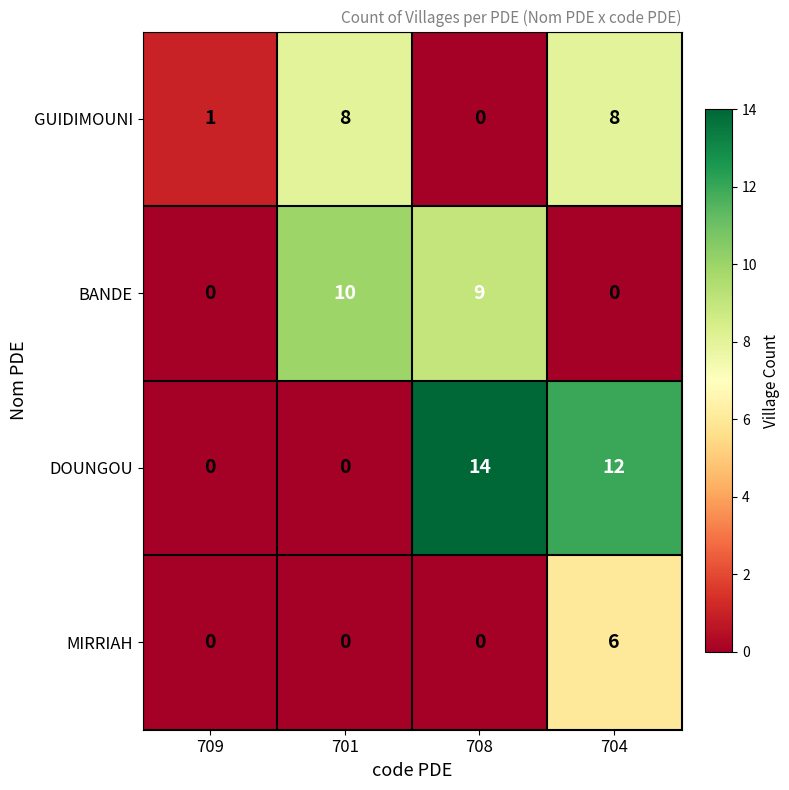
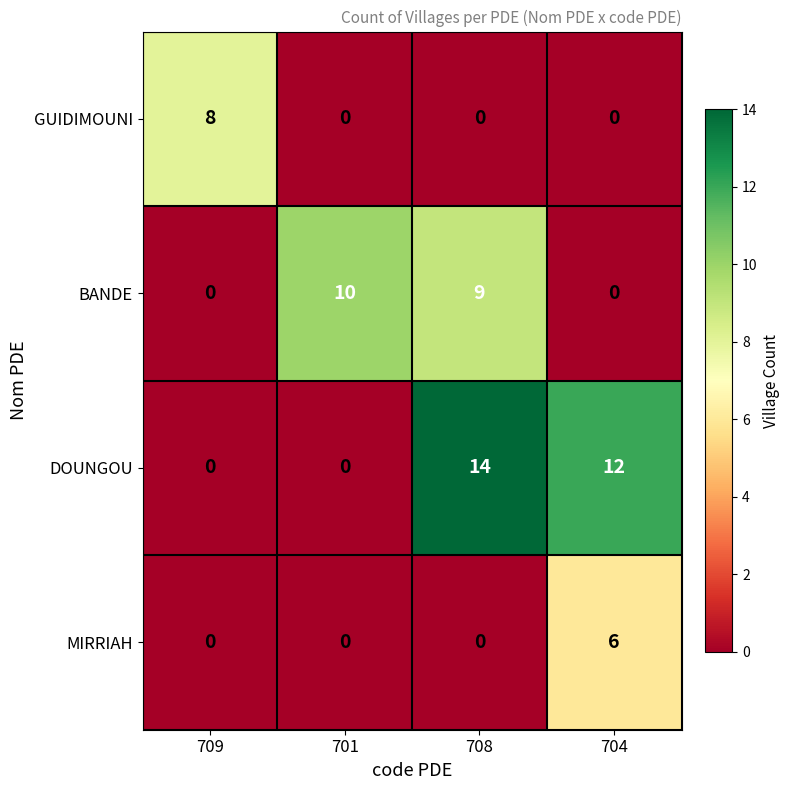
  {
    "GUIDIMOUNI": {
-     "709": 1,
-     "701": 8,
+     "709": 8,
+     "701": 0,
      "708": 0,
-     "704": 8
+     "704": 0
    },
    "BANDE": {
      "709": 0,
      "701": 10,
      "708": 9,
      "704": 0
    },
    "DOUNGOU": {
      "709": 0,
      "701": 0,
      "708": 14,
      "704": 12
    },
    "MIRRIAH": {
      "709": 0,
      "701": 0,
      "708": 0,
      "704": 6
    }
  }
